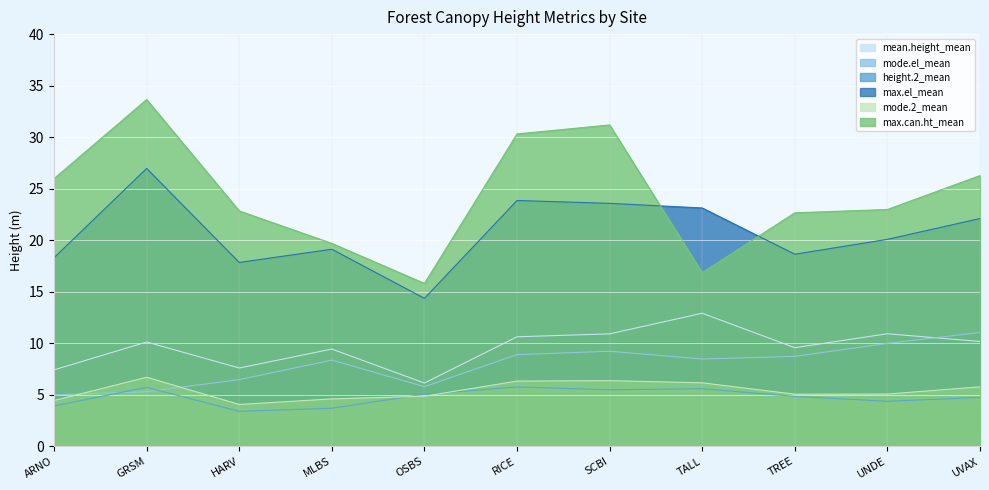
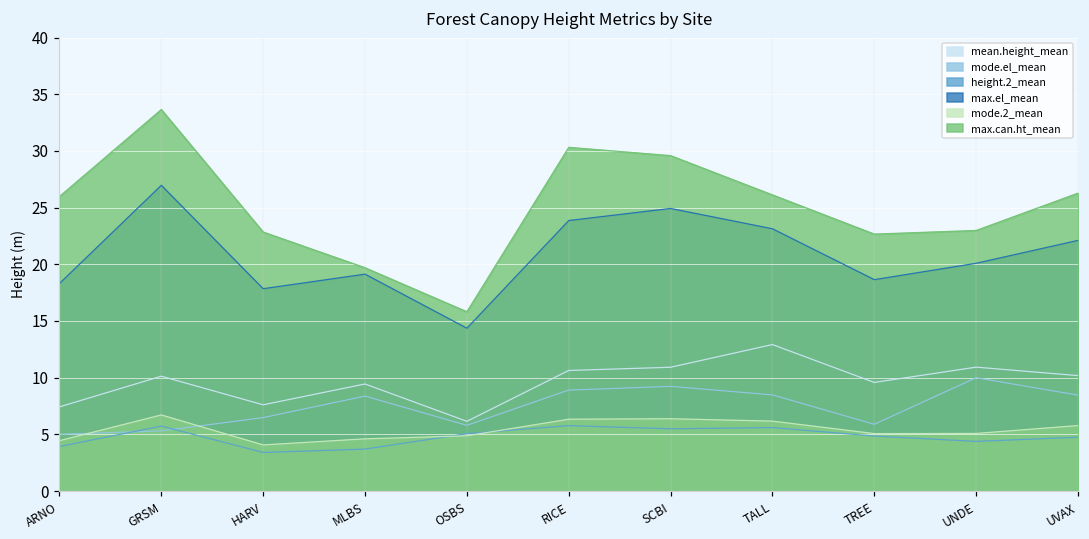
  {
    "mode.el_mean": {
      "ARNO": 5.0,
      "GRSM": 5.3,
      "HARV": 6.5,
      "MLBS": 8.4,
      "OSBS": 5.8,
      "RICE": 8.9,
      "SCBI": 9.2,
      "TALL": 8.5,
-     "TREE": 8.7,
+     "TREE": 5.9,
      "UNDE": 10.0,
-     "UVAX": 11.0
+     "UVAX": 8.5
    },
    "height.2_mean": {
      "ARNO": 3.9,
      "GRSM": 5.7,
      "HARV": 3.4,
      "MLBS": 3.7,
      "RICE": 5.8,
      "SCBI": 5.5,
      "TALL": 5.6,
      "UNDE": 4.4,
      "UVAX": 4.7
    },
    "max.el_mean": {
      "ARNO": 18.3,
      "GRSM": 27.0,
      "HARV": 17.8,
      "MLBS": 19.1,
      "OSBS": 14.4,
      "RICE": 23.9,
-     "SCBI": 23.6,
+     "SCBI": 24.9,
      "TALL": 23.1,
      "TREE": 18.6,
      "UNDE": 20.1,
      "UVAX": 22.1
    },
    "max.can.ht_mean": {
      "ARNO": 26.0,
      "GRSM": 33.7,
      "HARV": 22.8,
      "MLBS": 19.7,
      "OSBS": 15.8,
      "RICE": 30.3,
-     "SCBI": 31.2,
-     "TALL": 16.9,
+     "SCBI": 29.6,
+     "TALL": 26.1,
      "TREE": 22.7,
      "UNDE": 23.0,
      "UVAX": 26.3
    }
  }
